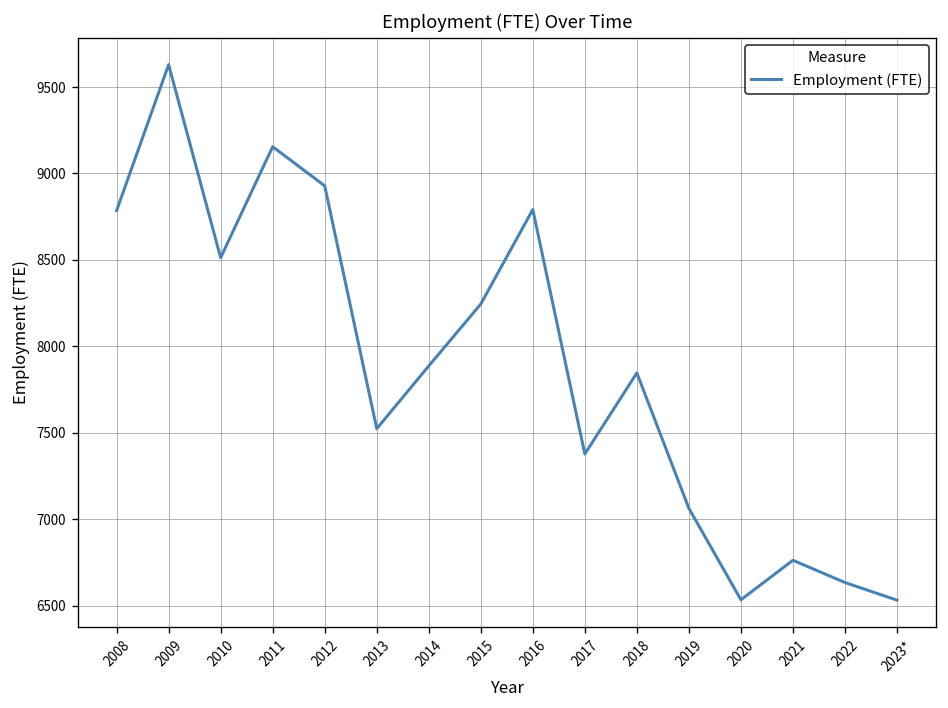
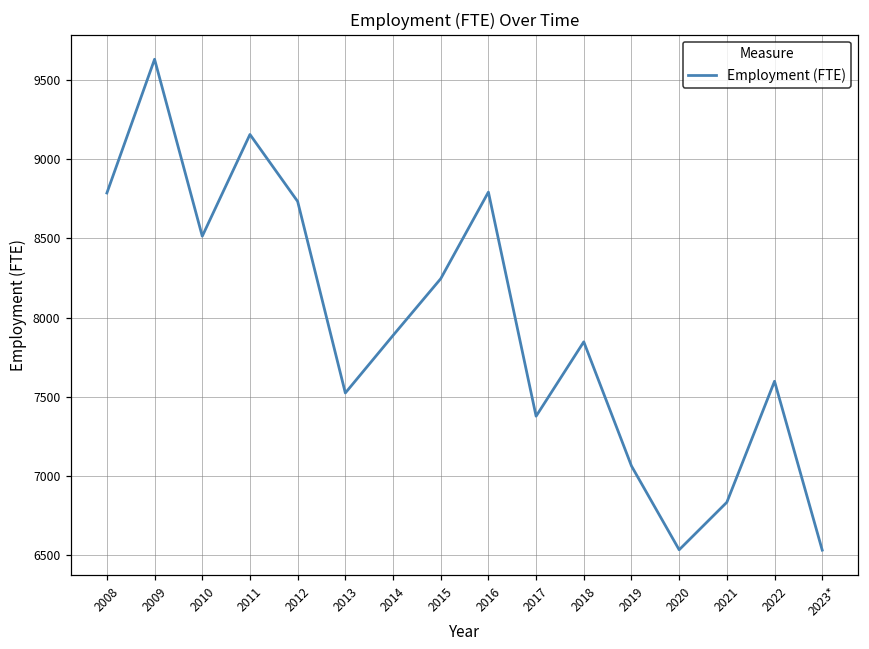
  {
    "2008": 8790,
    "2009": 9630,
    "2010": 8510,
    "2011": 9160,
-   "2012": 8930,
+   "2012": 8730,
    "2013": 7520,
    "2014": 7890,
    "2015": 8240,
    "2016": 8790,
    "2017": 7380,
    "2018": 7850,
    "2019": 7060,
    "2020": 6530,
-   "2021": 6760,
-   "2022": 6630,
+   "2021": 6830,
+   "2022": 7600,
    "2023*": 6530
  }
